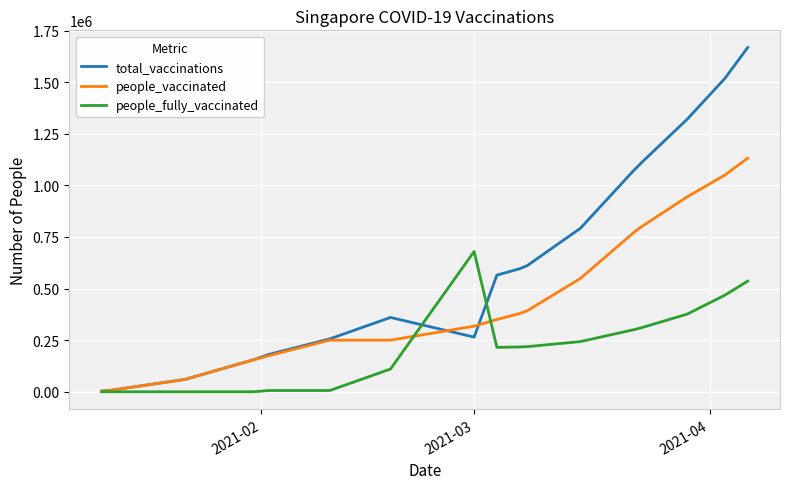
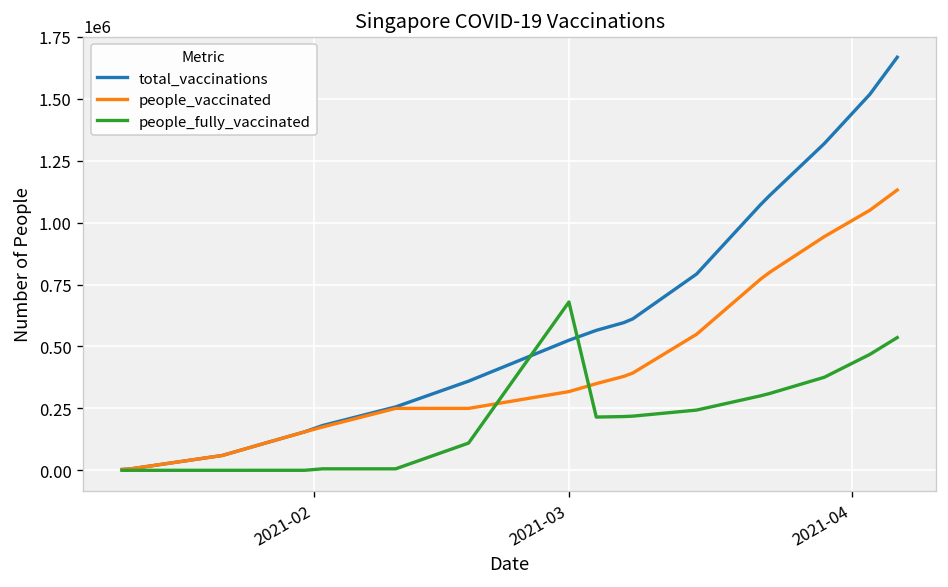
  {
    "total_vaccinations": {
-     "2021-03": 260000
+     "2021-03": 530000
    },
    "people_vaccinated": {
      "2021-03": 320000
    },
    "people_fully_vaccinated": {
      "2021-03": 680000
    }
  }
